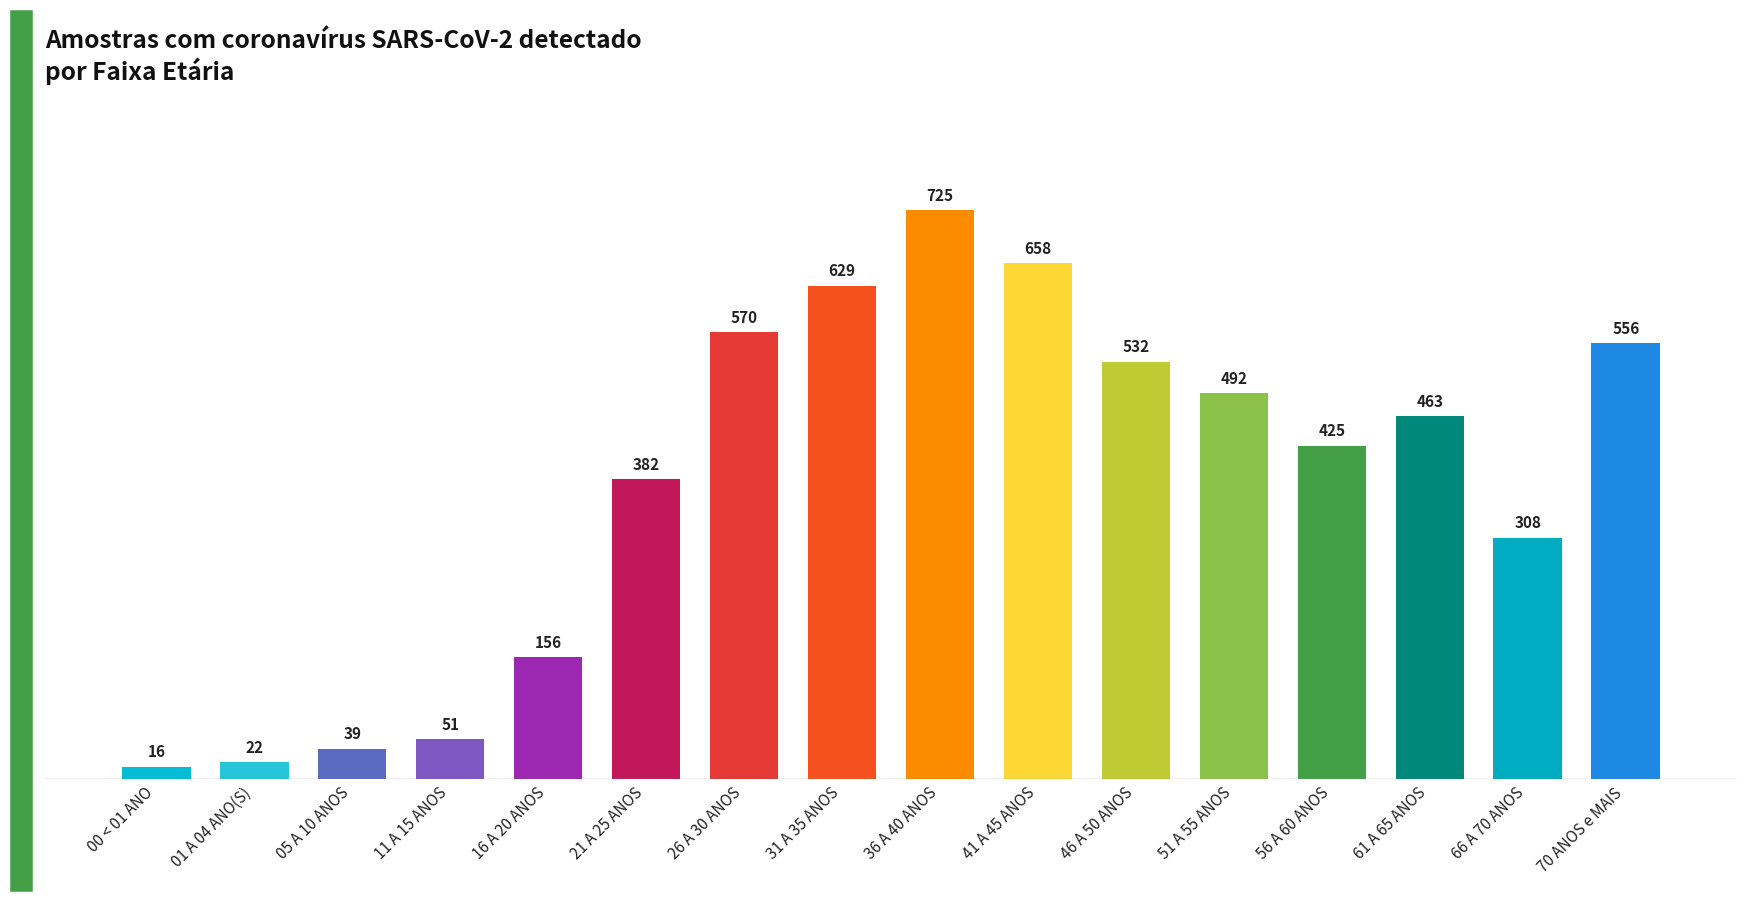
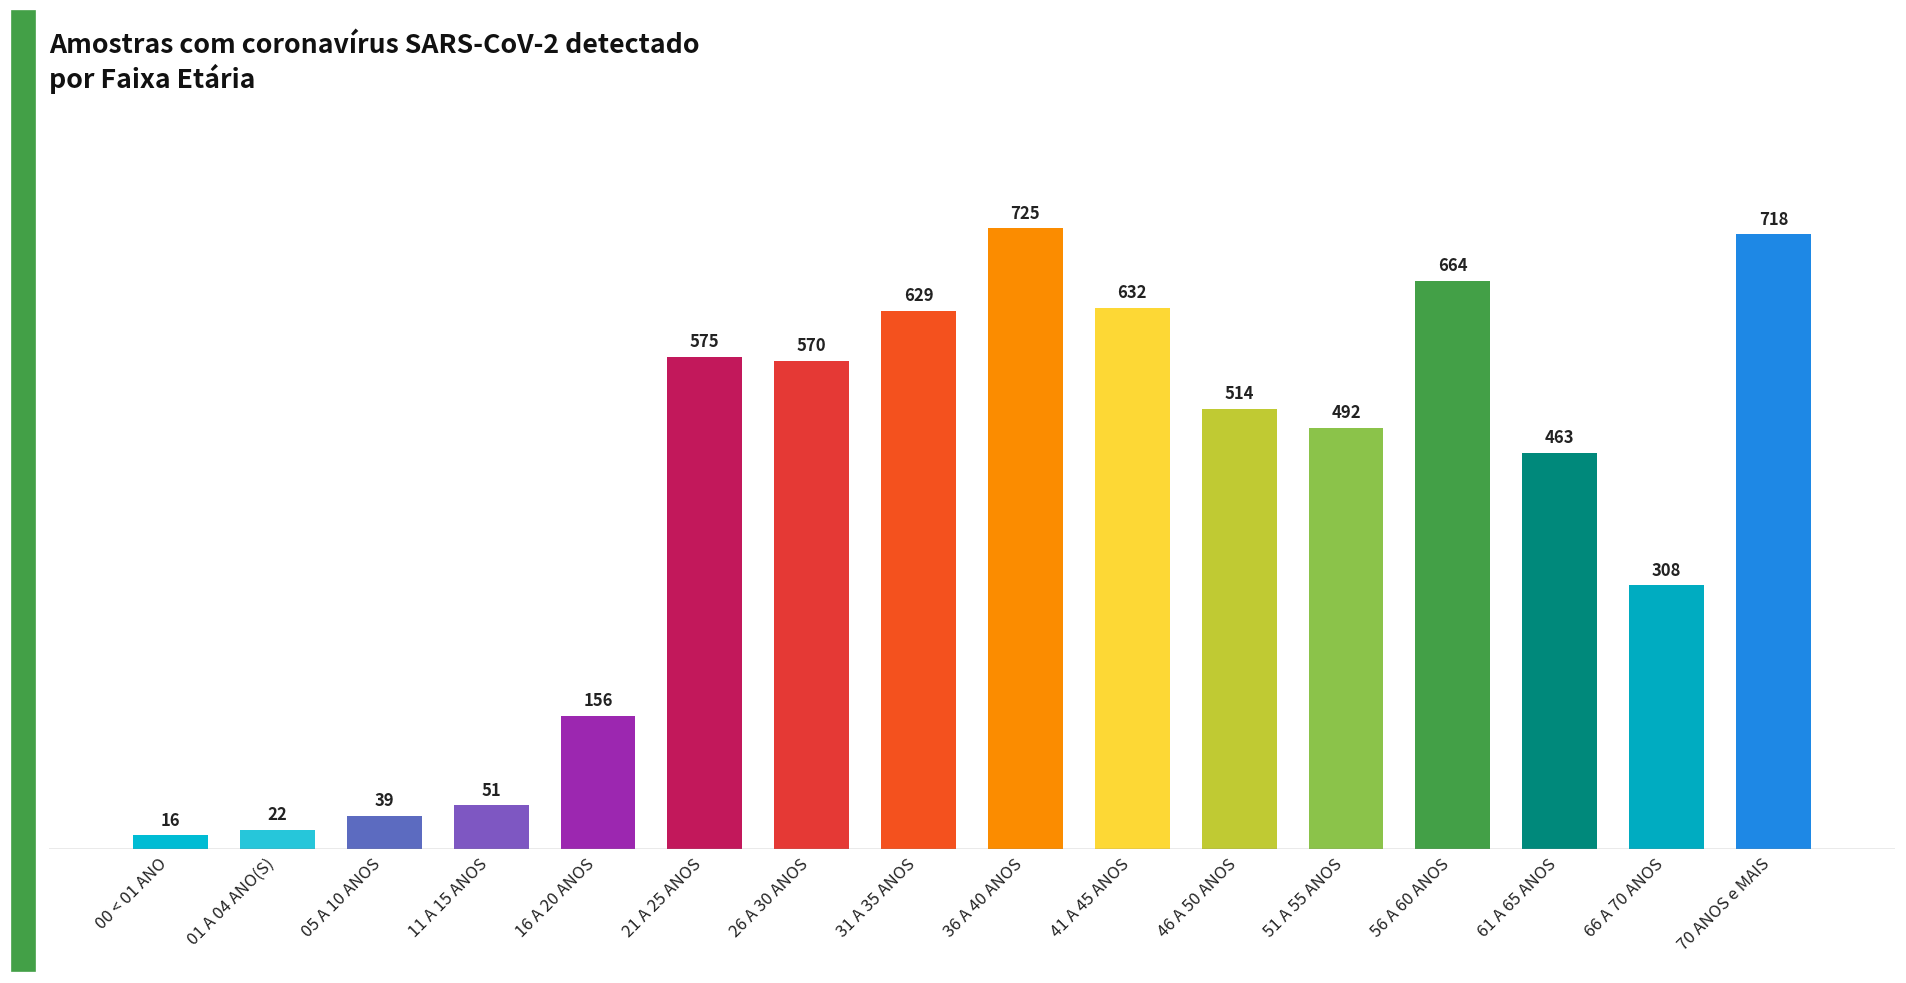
  {
    "00 < 01 ANO": 16,
    "01 A 04 ANO(S)": 22,
    "05 A 10 ANOS": 39,
    "11 A 15 ANOS": 51,
    "16 A 20 ANOS": 156,
-   "21 A 25 ANOS": 382,
+   "21 A 25 ANOS": 575,
    "26 A 30 ANOS": 570,
    "31 A 35 ANOS": 629,
    "36 A 40 ANOS": 725,
-   "41 A 45 ANOS": 658,
-   "46 A 50 ANOS": 532,
+   "41 A 45 ANOS": 632,
+   "46 A 50 ANOS": 514,
    "51 A 55 ANOS": 492,
-   "56 A 60 ANOS": 425,
+   "56 A 60 ANOS": 664,
    "61 A 65 ANOS": 463,
    "66 A 70 ANOS": 308,
-   "70 ANOS e MAIS": 556
+   "70 ANOS e MAIS": 718
  }
